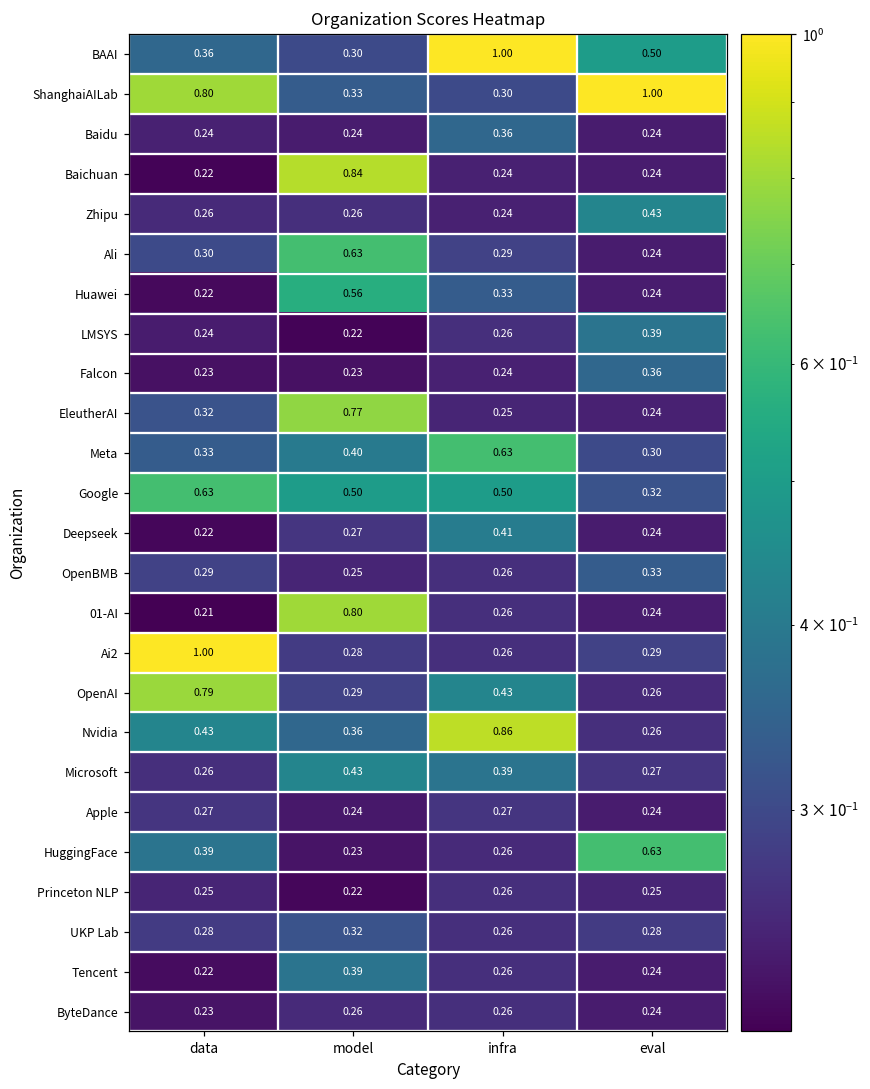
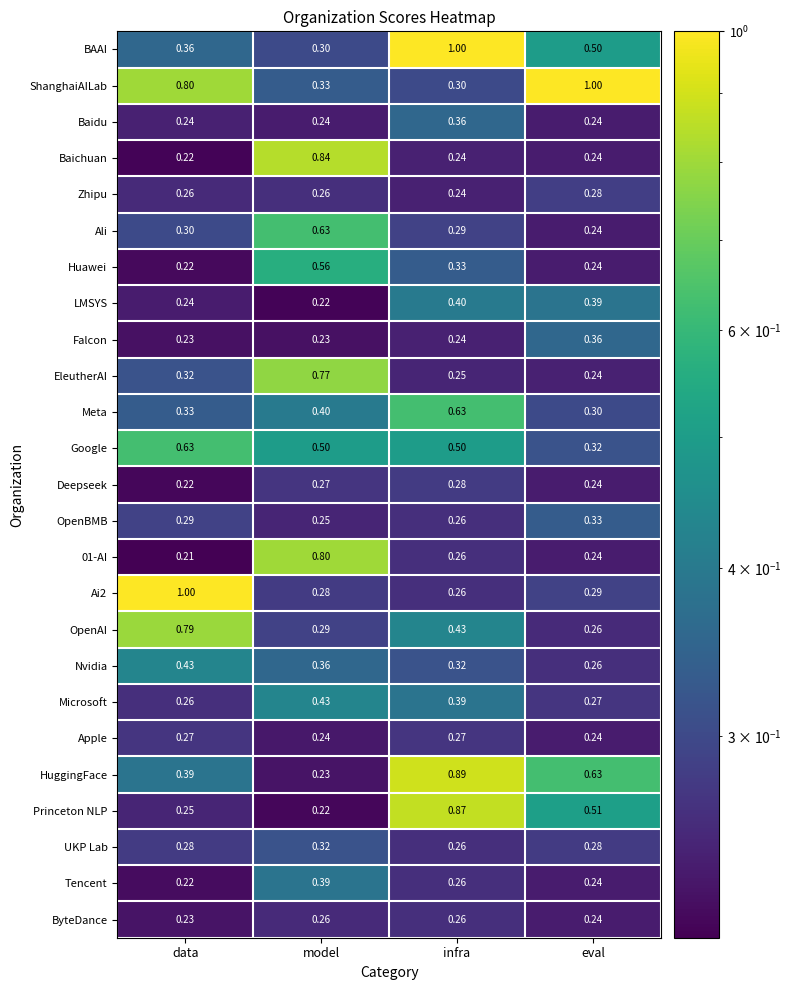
  {
    "BAAI": {
      "data": 0.36,
      "model": 0.30,
      "infra": 1.00,
      "eval": 0.50
    },
    "ShanghaiAILab": {
      "data": 0.80,
      "model": 0.33,
      "infra": 0.30,
      "eval": 1.00
    },
    "Baidu": {
      "data": 0.24,
      "model": 0.24,
      "infra": 0.36,
      "eval": 0.24
    },
    "Baichuan": {
      "data": 0.22,
      "model": 0.84,
      "infra": 0.24,
      "eval": 0.24
    },
    "Zhipu": {
      "data": 0.26,
      "model": 0.26,
      "infra": 0.24,
-     "eval": 0.43
+     "eval": 0.28
    },
    "Ali": {
      "data": 0.30,
      "model": 0.63,
      "infra": 0.29,
      "eval": 0.24
    },
    "Huawei": {
      "data": 0.22,
      "model": 0.56,
      "infra": 0.33,
      "eval": 0.24
    },
    "LMSYS": {
      "data": 0.24,
      "model": 0.22,
-     "infra": 0.26,
+     "infra": 0.40,
      "eval": 0.39
    },
    "Falcon": {
      "data": 0.23,
      "model": 0.23,
      "infra": 0.24,
      "eval": 0.36
    },
    "EleutherAI": {
      "data": 0.32,
      "model": 0.77,
      "infra": 0.25,
      "eval": 0.24
    },
    "Meta": {
      "data": 0.33,
      "model": 0.40,
      "infra": 0.63,
      "eval": 0.30
    },
    "Google": {
      "data": 0.63,
      "model": 0.50,
      "infra": 0.50,
      "eval": 0.32
    },
    "Deepseek": {
      "data": 0.22,
      "model": 0.27,
-     "infra": 0.41,
+     "infra": 0.28,
      "eval": 0.24
    },
    "OpenBMB": {
      "data": 0.29,
      "model": 0.25,
      "infra": 0.26,
      "eval": 0.33
    },
    "01-AI": {
      "data": 0.21,
      "model": 0.80,
      "infra": 0.26,
      "eval": 0.24
    },
    "Ai2": {
      "data": 1.00,
      "model": 0.28,
      "infra": 0.26,
      "eval": 0.29
    },
    "OpenAI": {
      "data": 0.79,
      "model": 0.29,
      "infra": 0.43,
      "eval": 0.26
    },
    "Nvidia": {
      "data": 0.43,
      "model": 0.36,
-     "infra": 0.86,
+     "infra": 0.32,
      "eval": 0.26
    },
    "Microsoft": {
      "data": 0.26,
      "model": 0.43,
      "infra": 0.39,
      "eval": 0.27
    },
    "Apple": {
      "data": 0.27,
      "model": 0.24,
      "infra": 0.27,
      "eval": 0.24
    },
    "HuggingFace": {
      "data": 0.39,
      "model": 0.23,
-     "infra": 0.26,
+     "infra": 0.89,
      "eval": 0.63
    },
    "Princeton NLP": {
      "data": 0.25,
      "model": 0.22,
-     "infra": 0.26,
-     "eval": 0.25
+     "infra": 0.87,
+     "eval": 0.51
    },
    "UKP Lab": {
      "data": 0.28,
      "model": 0.32,
      "infra": 0.26,
      "eval": 0.28
    },
    "Tencent": {
      "data": 0.22,
      "model": 0.39,
      "infra": 0.26,
      "eval": 0.24
    },
    "ByteDance": {
      "data": 0.23,
      "model": 0.26,
      "infra": 0.26,
      "eval": 0.24
    }
  }
